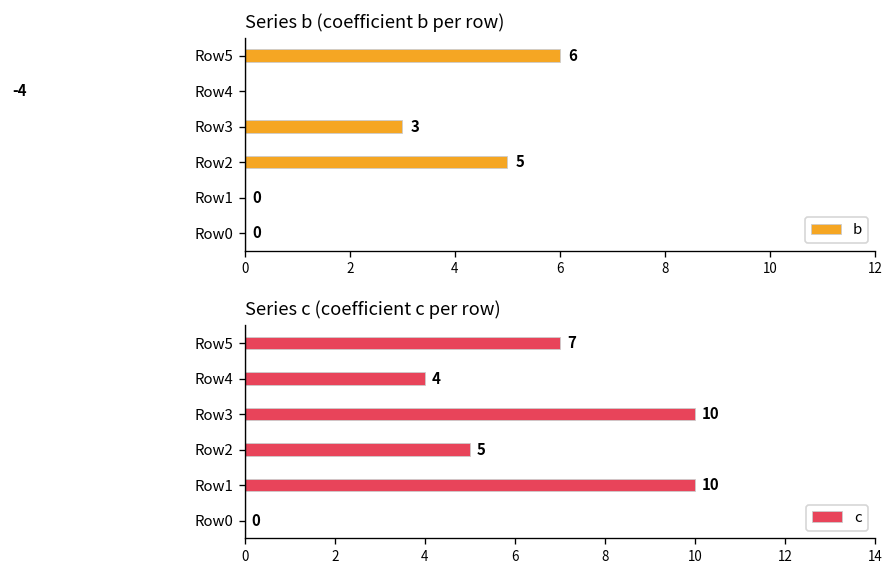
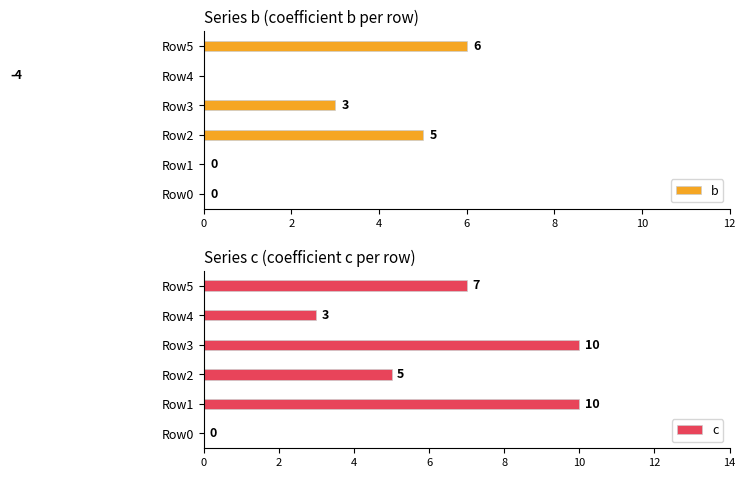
  {
    "Series b (coefficient b per row)": {
      "Row5": 6,
      "Row3": 3,
      "Row2": 5,
      "Row1": 0,
      "Row0": 0
    },
    "Series c (coefficient c per row)": {
      "Row5": 7,
-     "Row4": 4,
+     "Row4": 3,
      "Row3": 10,
      "Row2": 5,
      "Row1": 10,
      "Row0": 0
    }
  }
